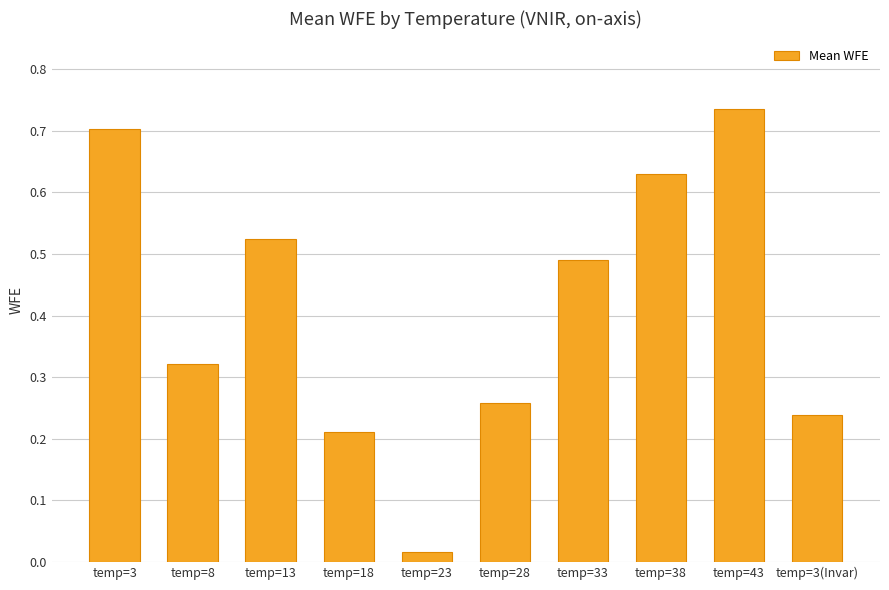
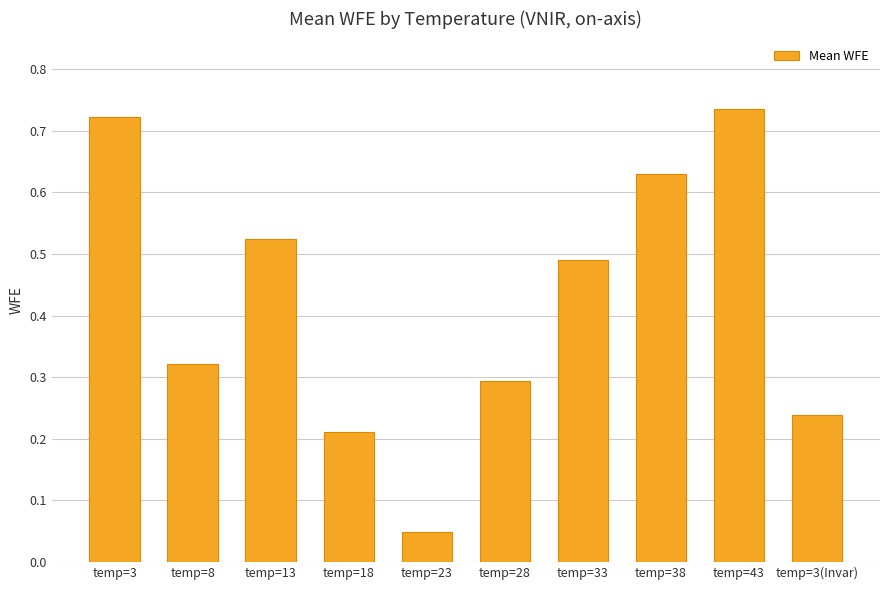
  {
-   "temp=3": 0.70,
+   "temp=3": 0.72,
    "temp=8": 0.32,
    "temp=13": 0.52,
    "temp=18": 0.21,
-   "temp=23": 0.02,
-   "temp=28": 0.26,
+   "temp=23": 0.05,
+   "temp=28": 0.29,
    "temp=33": 0.49,
    "temp=38": 0.63,
    "temp=43": 0.74,
    "temp=3(Invar)": 0.24
  }
